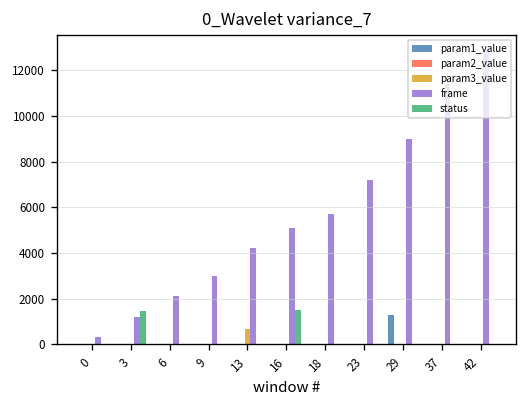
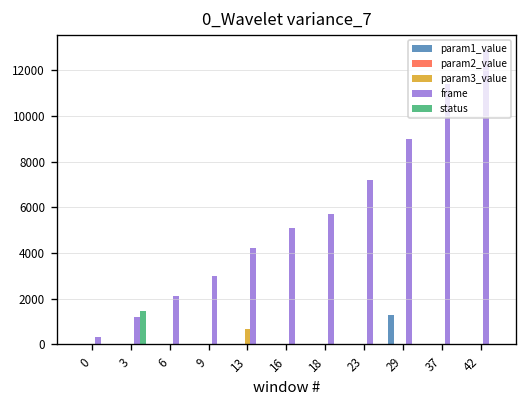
  {
    "param1_value": {
      "29": 1300
    },
    "param3_value": {
      "13": 700
    },
    "frame": {
      "0": 300,
      "3": 1200,
      "6": 2100,
      "9": 3000,
      "13": 4200,
      "16": 5100,
      "18": 5700,
      "23": 7200,
      "29": 9000
    },
    "status": {
      "3": 1400,
-     "16": 1500,
+     "16": 0,
      "18": 0,
      "42": 0
    }
  }
